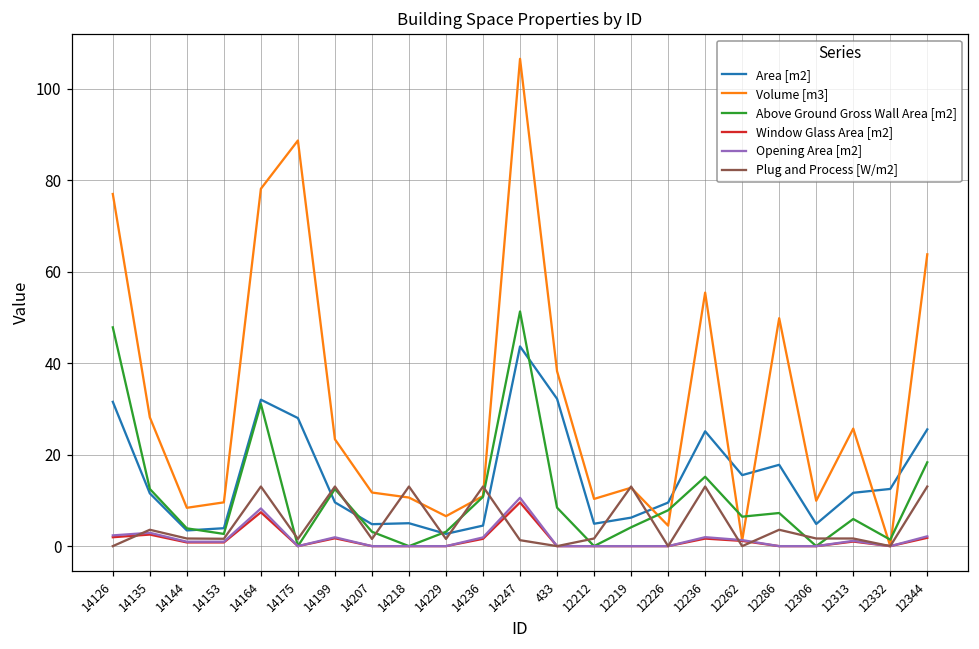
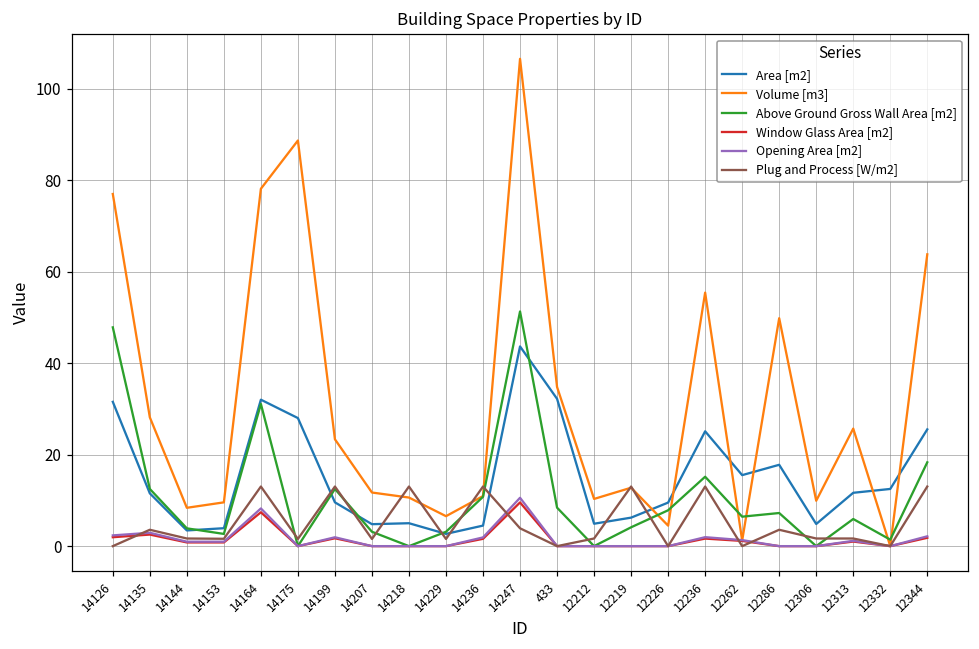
  {
    "Area [m2]": {
      "14126": 32,
      "14135": 12,
      "14153": 4,
      "14164": 32,
      "14175": 28,
      "14199": 10,
      "14207": 5,
      "14218": 5,
      "14236": 4,
      "14247": 44,
      "433": 32,
      "12212": 5,
      "12219": 6,
      "12226": 10,
      "12236": 25,
      "12262": 16,
      "12286": 18,
      "12306": 5,
      "12313": 12,
      "12332": 13,
      "12344": 26
    },
    "Volume [m3]": {
      "14126": 77,
      "14135": 28,
      "14144": 8,
      "14153": 10,
      "14164": 78,
      "14175": 89,
      "14199": 23,
      "14207": 12,
      "14218": 11,
      "14229": 7,
      "14247": 107,
-     "433": 38,
+     "433": 35,
      "12212": 10,
      "12226": 4,
      "12236": 55,
      "12286": 50,
      "12306": 10,
      "12313": 26,
      "12344": 64
    },
    "Above Ground Gross Wall Area [m2]": {
      "14126": 48,
      "14135": 13,
      "14153": 3,
      "14164": 31,
      "14207": 3,
      "14247": 51,
      "433": 8,
      "12219": 4,
      "12226": 8,
      "12236": 15,
      "12262": 6,
      "12286": 7,
      "12313": 6,
      "12332": 1,
      "12344": 18
    },
    "Window Glass Area [m2]": {
      "14164": 7,
      "14247": 10
    },
    "Opening Area [m2]": {
      "14164": 8,
      "14247": 11
    },
    "Plug and Process [W/m2]": {
      "14126": 0,
      "14135": 4,
      "14144": 2,
      "14153": 2,
      "14164": 13,
      "14175": 2,
      "14207": 2,
      "14218": 13,
      "14229": 2,
      "14236": 13,
-     "14247": 1,
+     "14247": 4,
      "12212": 2,
      "12236": 13,
      "12262": 0,
      "12286": 4,
      "12306": 2,
      "12344": 13
    }
  }
